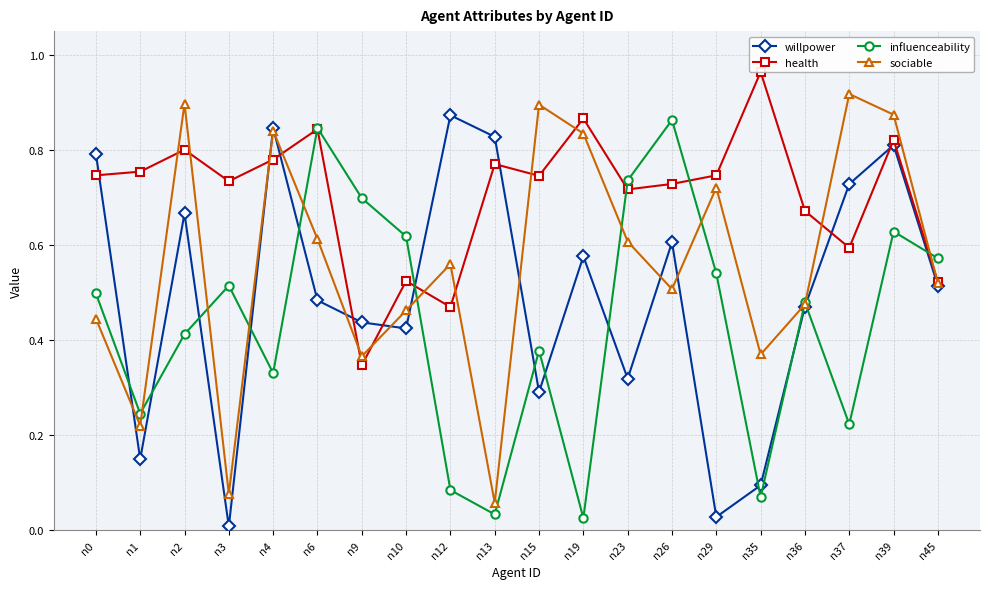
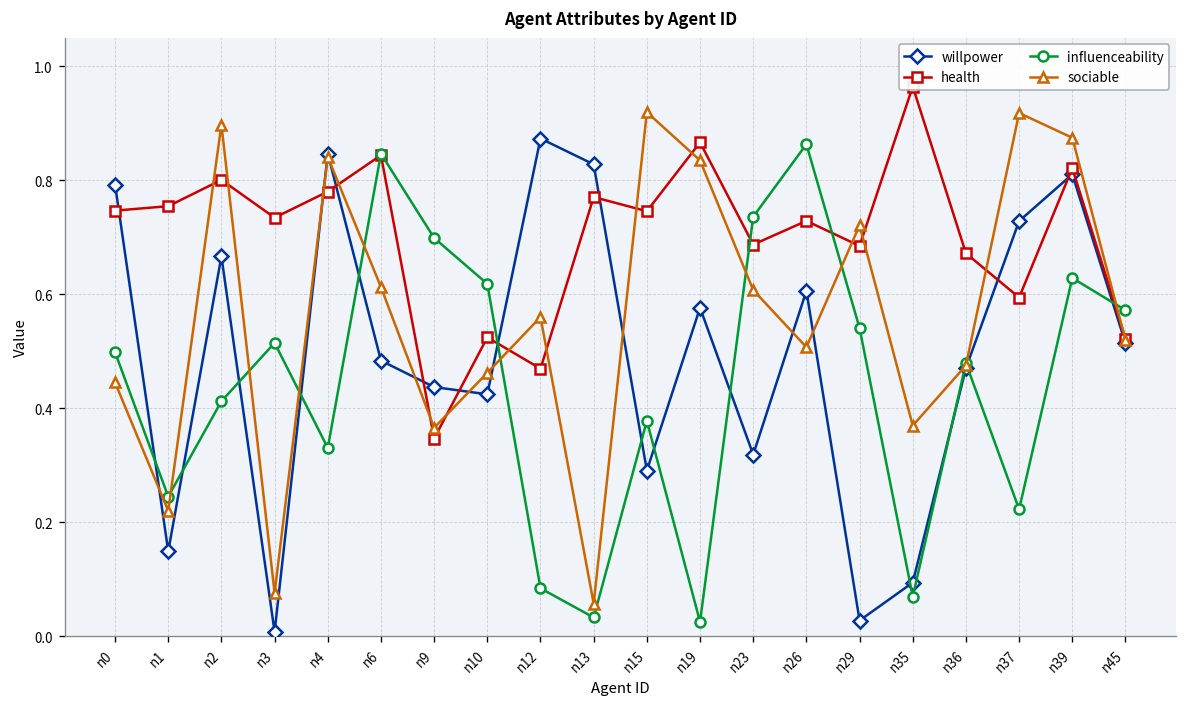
  {
    "willpower": {
      "n0": 0.79,
      "n1": 0.15,
      "n2": 0.67,
      "n3": 0.01,
      "n4": 0.85,
      "n6": 0.48,
      "n9": 0.44,
      "n10": 0.42,
      "n12": 0.87,
      "n13": 0.83,
      "n15": 0.29,
      "n19": 0.58,
      "n23": 0.32,
      "n26": 0.61,
      "n29": 0.03,
      "n35": 0.09,
      "n37": 0.73,
      "n39": 0.81,
      "n45": 0.51
    },
    "health": {
      "n0": 0.75,
      "n1": 0.75,
      "n2": 0.80,
      "n3": 0.73,
      "n4": 0.78,
      "n9": 0.35,
      "n10": 0.52,
      "n12": 0.47,
      "n13": 0.77,
      "n15": 0.75,
      "n19": 0.87,
-     "n23": 0.72,
+     "n23": 0.69,
      "n26": 0.73,
-     "n29": 0.75,
+     "n29": 0.68,
      "n36": 0.67,
      "n37": 0.59,
      "n39": 0.82
    },
    "influenceability": {
      "n0": 0.50,
      "n1": 0.24,
      "n2": 0.41,
      "n3": 0.51,
      "n4": 0.33,
      "n9": 0.70,
      "n10": 0.62,
      "n12": 0.08,
      "n13": 0.03,
      "n15": 0.38,
      "n19": 0.03,
      "n23": 0.74,
      "n26": 0.86,
      "n29": 0.54,
      "n35": 0.07,
      "n37": 0.22,
      "n39": 0.63,
      "n45": 0.57
    },
    "sociable": {
      "n0": 0.45,
      "n1": 0.22,
      "n2": 0.90,
      "n3": 0.08,
      "n4": 0.84,
      "n6": 0.61,
      "n9": 0.37,
      "n10": 0.46,
      "n12": 0.56,
      "n13": 0.06,
-     "n15": 0.90,
+     "n15": 0.92,
      "n19": 0.83,
      "n23": 0.61,
      "n26": 0.51,
      "n29": 0.72,
      "n35": 0.37,
      "n37": 0.92,
      "n39": 0.87
    }
  }
